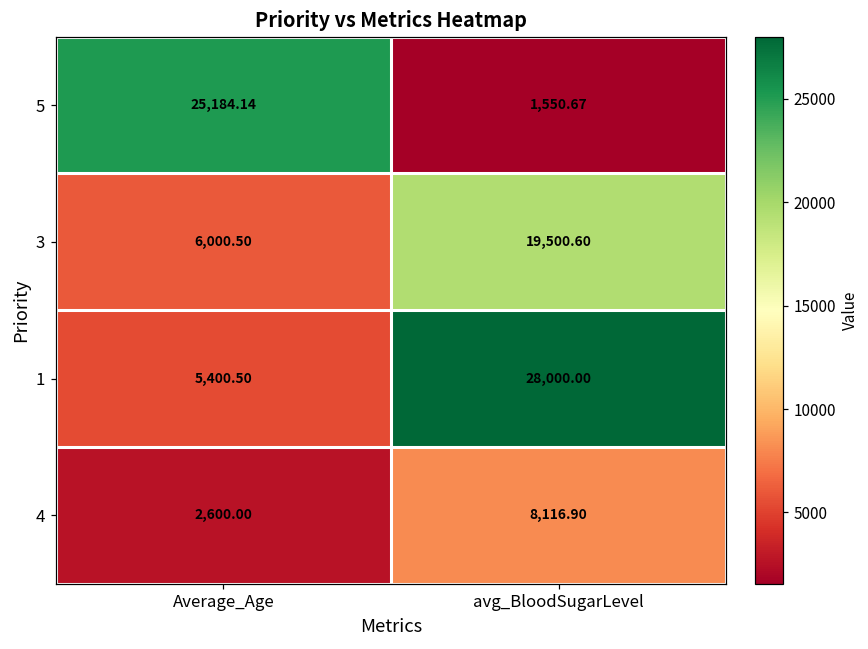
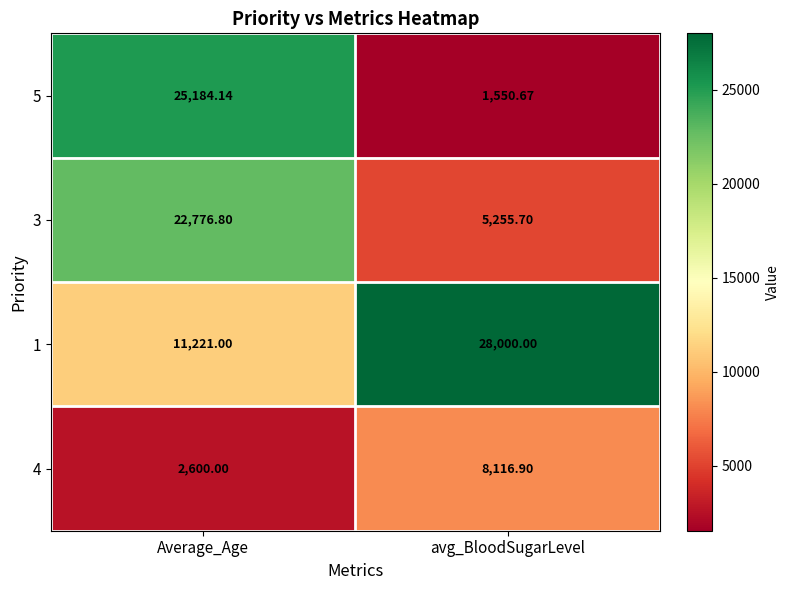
  {
    "5": {
      "Average_Age": "25,184.14",
      "avg_BloodSugarLevel": "1,550.67"
    },
    "3": {
-     "Average_Age": "6,000.50",
-     "avg_BloodSugarLevel": "19,500.60"
+     "Average_Age": "22,776.80",
+     "avg_BloodSugarLevel": "5,255.70"
    },
    "1": {
-     "Average_Age": "5,400.50",
+     "Average_Age": "11,221.00",
      "avg_BloodSugarLevel": "28,000.00"
    },
    "4": {
      "Average_Age": "2,600.00",
      "avg_BloodSugarLevel": "8,116.90"
    }
  }
